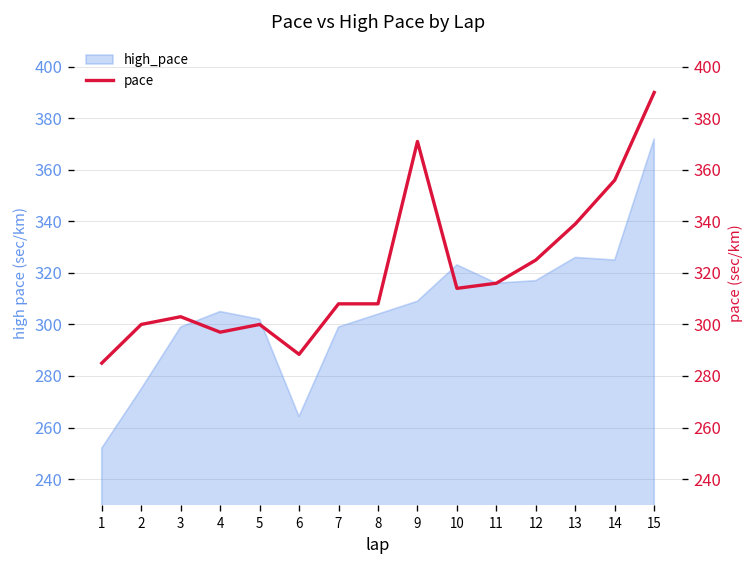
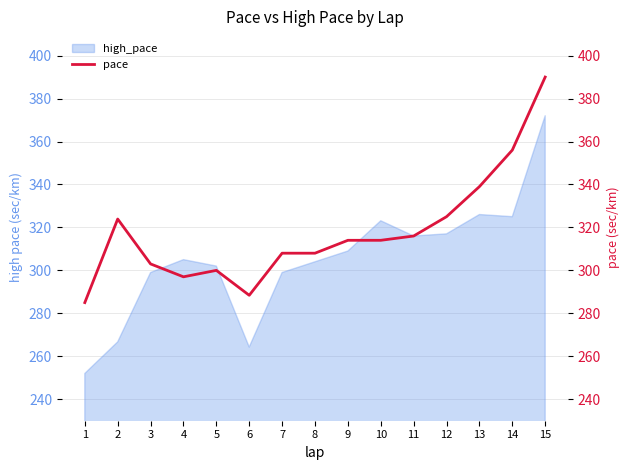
  {
    "high_pace": {
      "1": 252,
-     "2": 275,
+     "2": 267,
      "3": 299,
      "4": 305,
      "5": 302,
      "6": 264,
      "7": 299,
      "8": 304,
      "9": 309,
      "10": 323,
      "11": 316,
      "12": 317,
      "13": 326,
      "14": 325,
      "15": 372
    },
    "pace": {
      "1": 285,
-     "2": 300,
+     "2": 324,
      "3": 303,
      "4": 297,
      "5": 300,
      "6": 288,
      "7": 308,
      "8": 308,
-     "9": 371,
+     "9": 314,
      "10": 314,
      "11": 316,
      "12": 325,
      "13": 339,
      "14": 356,
      "15": 390
    }
  }
